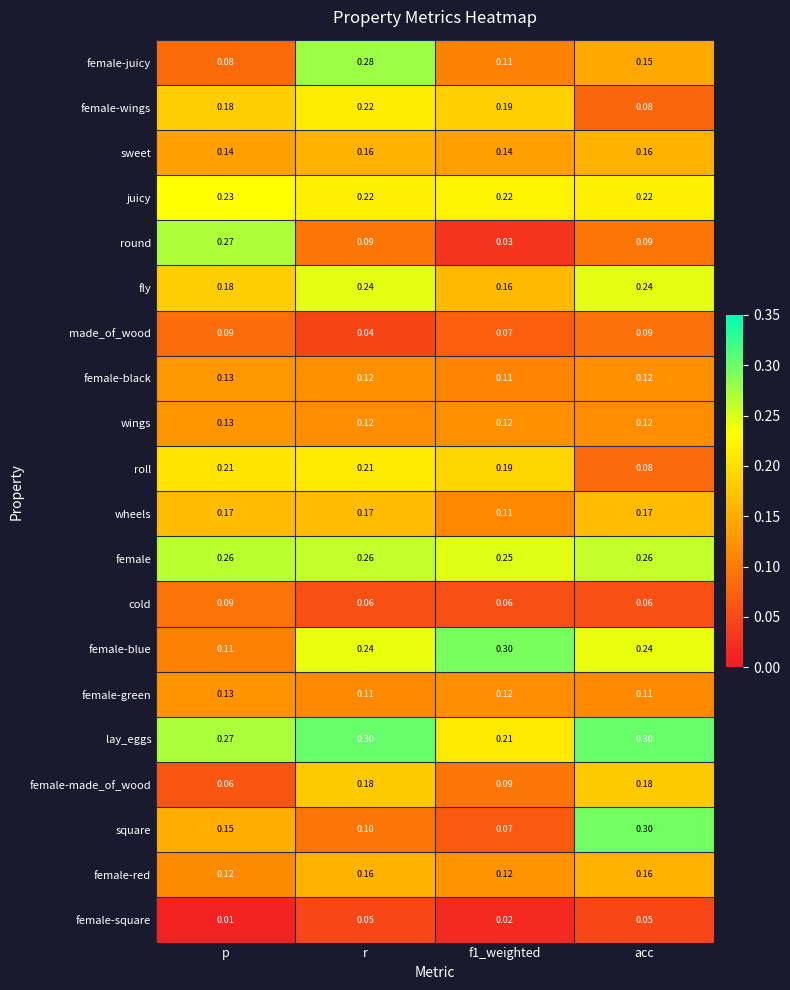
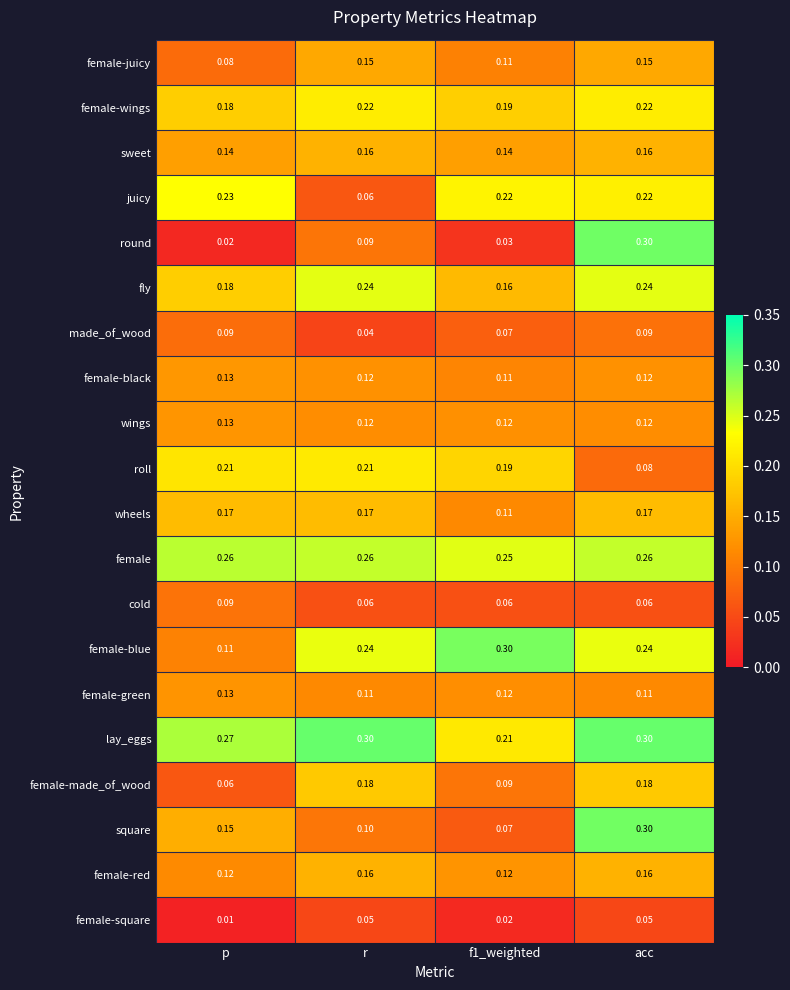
  {
    "female-juicy": {
      "p": 0.08,
-     "r": 0.28,
+     "r": 0.15,
      "f1_weighted": 0.11,
      "acc": 0.15
    },
    "female-wings": {
      "p": 0.18,
      "r": 0.22,
      "f1_weighted": 0.19,
-     "acc": 0.08
+     "acc": 0.22
    },
    "sweet": {
      "p": 0.14,
      "r": 0.16,
      "f1_weighted": 0.14,
      "acc": 0.16
    },
    "juicy": {
      "p": 0.23,
-     "r": 0.22,
+     "r": 0.06,
      "f1_weighted": 0.22,
      "acc": 0.22
    },
    "round": {
-     "p": 0.27,
+     "p": 0.02,
      "r": 0.09,
      "f1_weighted": 0.03,
-     "acc": 0.09
+     "acc": 0.30
    },
    "fly": {
      "p": 0.18,
      "r": 0.24,
      "f1_weighted": 0.16,
      "acc": 0.24
    },
    "made_of_wood": {
      "p": 0.09,
      "r": 0.04,
      "f1_weighted": 0.07,
      "acc": 0.09
    },
    "female-black": {
      "p": 0.13,
      "r": 0.12,
      "f1_weighted": 0.11,
      "acc": 0.12
    },
    "wings": {
      "p": 0.13,
      "r": 0.12,
      "f1_weighted": 0.12,
      "acc": 0.12
    },
    "roll": {
      "p": 0.21,
      "r": 0.21,
      "f1_weighted": 0.19,
      "acc": 0.08
    },
    "wheels": {
      "p": 0.17,
      "r": 0.17,
      "f1_weighted": 0.11,
      "acc": 0.17
    },
    "female": {
      "p": 0.26,
      "r": 0.26,
      "f1_weighted": 0.25,
      "acc": 0.26
    },
    "cold": {
      "p": 0.09,
      "r": 0.06,
      "f1_weighted": 0.06,
      "acc": 0.06
    },
    "female-blue": {
      "p": 0.11,
      "r": 0.24,
      "f1_weighted": 0.30,
      "acc": 0.24
    },
    "female-green": {
      "p": 0.13,
      "r": 0.11,
      "f1_weighted": 0.12,
      "acc": 0.11
    },
    "lay_eggs": {
      "p": 0.27,
      "r": 0.30,
      "f1_weighted": 0.21,
      "acc": 0.30
    },
    "female-made_of_wood": {
      "p": 0.06,
      "r": 0.18,
      "f1_weighted": 0.09,
      "acc": 0.18
    },
    "square": {
      "p": 0.15,
      "r": 0.10,
      "f1_weighted": 0.07,
      "acc": 0.30
    },
    "female-red": {
      "p": 0.12,
      "r": 0.16,
      "f1_weighted": 0.12,
      "acc": 0.16
    },
    "female-square": {
      "p": 0.01,
      "r": 0.05,
      "f1_weighted": 0.02,
      "acc": 0.05
    }
  }
